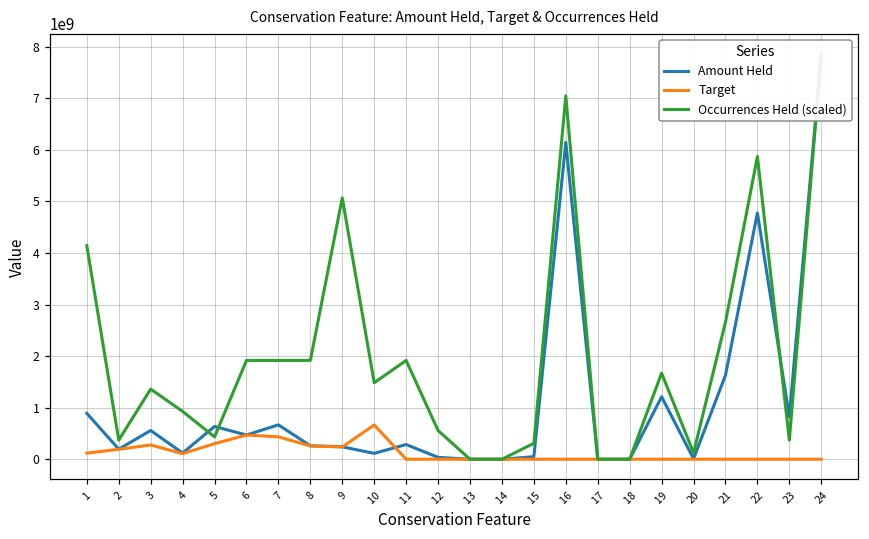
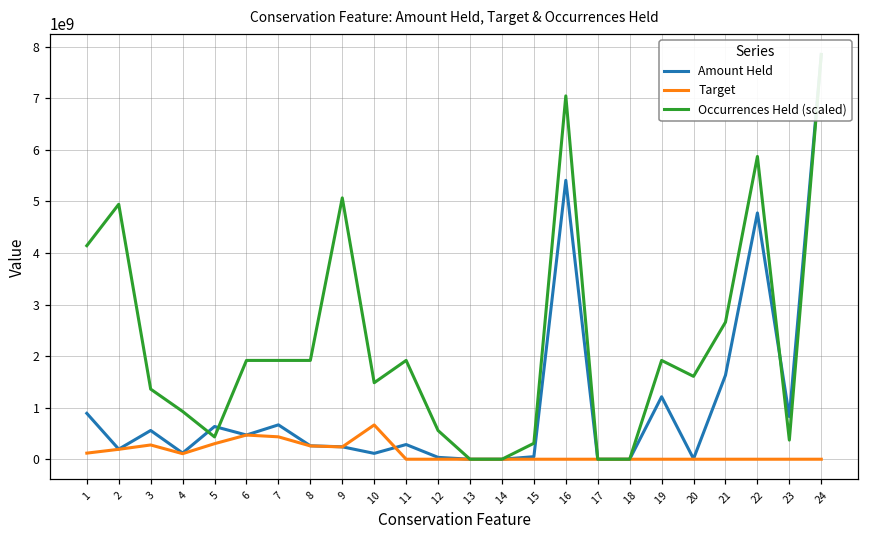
  {
    "Amount Held": {
      "1": 900000000,
      "3": 600000000,
      "5": 600000000,
      "7": 700000000,
      "10": 100000000,
      "11": 300000000,
-     "16": 6100000000,
+     "16": 5400000000,
      "19": 1200000000,
      "21": 1600000000,
      "22": 4800000000,
      "23": 800000000
    },
    "Target": {
      "1": 100000000,
      "3": 300000000,
      "5": 300000000,
      "7": 400000000,
      "10": 700000000,
      "11": 0,
      "16": 0,
      "19": 0,
      "21": 0,
      "22": 0,
      "23": 0,
      "24": 0
    },
    "Occurrences Held (scaled)": {
      "1": 4100000000,
-     "2": 400000000,
+     "2": 4900000000,
      "3": 1400000000,
      "4": 900000000,
      "5": 400000000,
      "6": 1900000000,
      "7": 1900000000,
      "8": 1900000000,
      "9": 5100000000,
      "10": 1500000000,
      "11": 1900000000,
      "12": 600000000,
      "15": 300000000,
      "16": 7000000000,
-     "19": 1700000000,
-     "20": 100000000,
+     "19": 1900000000,
+     "20": 1600000000,
      "21": 2700000000,
      "22": 5900000000,
      "23": 400000000
    }
  }
